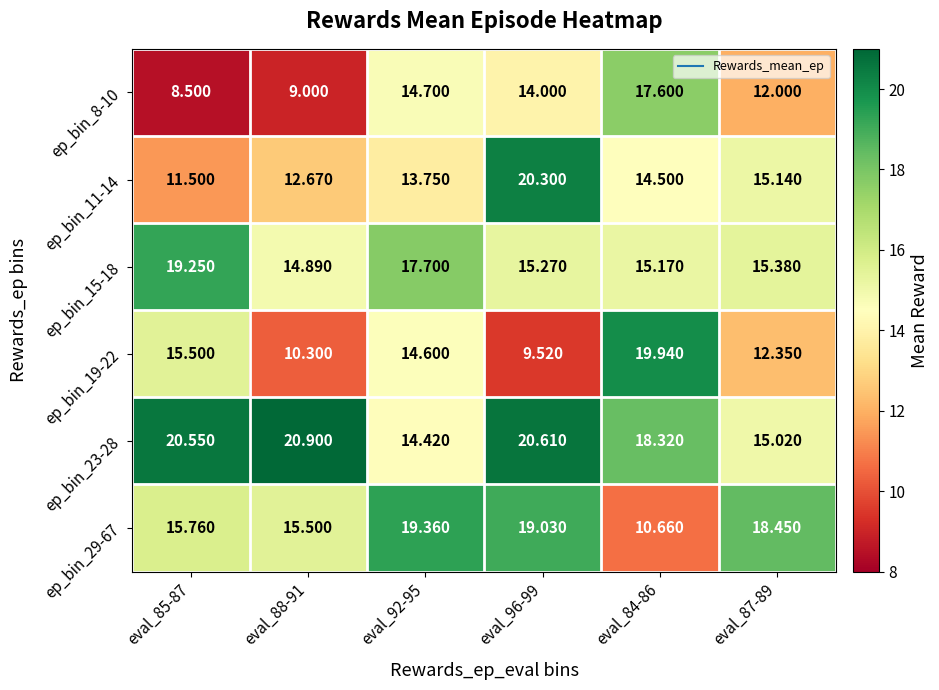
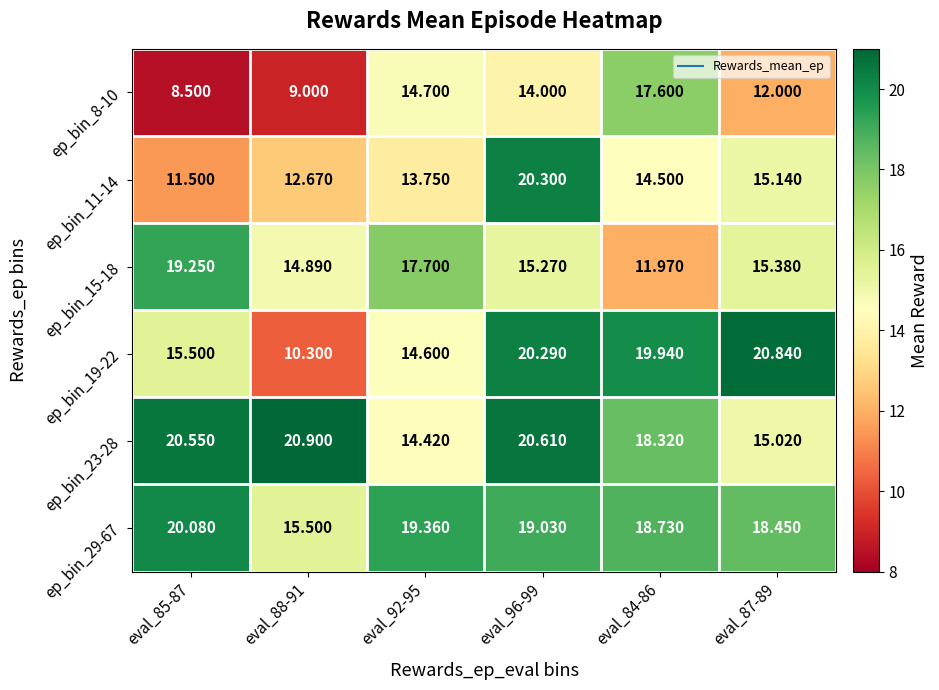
  {
    "ep_bin_8-10": {
      "eval_85-87": 8.500,
      "eval_88-91": 9.000,
      "eval_92-95": 14.700,
      "eval_96-99": 14.000,
      "eval_84-86": 17.600,
      "eval_87-89": 12.000
    },
    "ep_bin_11-14": {
      "eval_85-87": 11.500,
      "eval_88-91": 12.670,
      "eval_92-95": 13.750,
      "eval_96-99": 20.300,
      "eval_84-86": 14.500,
      "eval_87-89": 15.140
    },
    "ep_bin_15-18": {
      "eval_85-87": 19.250,
      "eval_88-91": 14.890,
      "eval_92-95": 17.700,
      "eval_96-99": 15.270,
-     "eval_84-86": 15.170,
+     "eval_84-86": 11.970,
      "eval_87-89": 15.380
    },
    "ep_bin_19-22": {
      "eval_85-87": 15.500,
      "eval_88-91": 10.300,
      "eval_92-95": 14.600,
-     "eval_96-99": 9.520,
+     "eval_96-99": 20.290,
      "eval_84-86": 19.940,
-     "eval_87-89": 12.350
+     "eval_87-89": 20.840
    },
    "ep_bin_23-28": {
      "eval_85-87": 20.550,
      "eval_88-91": 20.900,
      "eval_92-95": 14.420,
      "eval_96-99": 20.610,
      "eval_84-86": 18.320,
      "eval_87-89": 15.020
    },
    "ep_bin_29-67": {
-     "eval_85-87": 15.760,
+     "eval_85-87": 20.080,
      "eval_88-91": 15.500,
      "eval_92-95": 19.360,
      "eval_96-99": 19.030,
-     "eval_84-86": 10.660,
+     "eval_84-86": 18.730,
      "eval_87-89": 18.450
    }
  }
